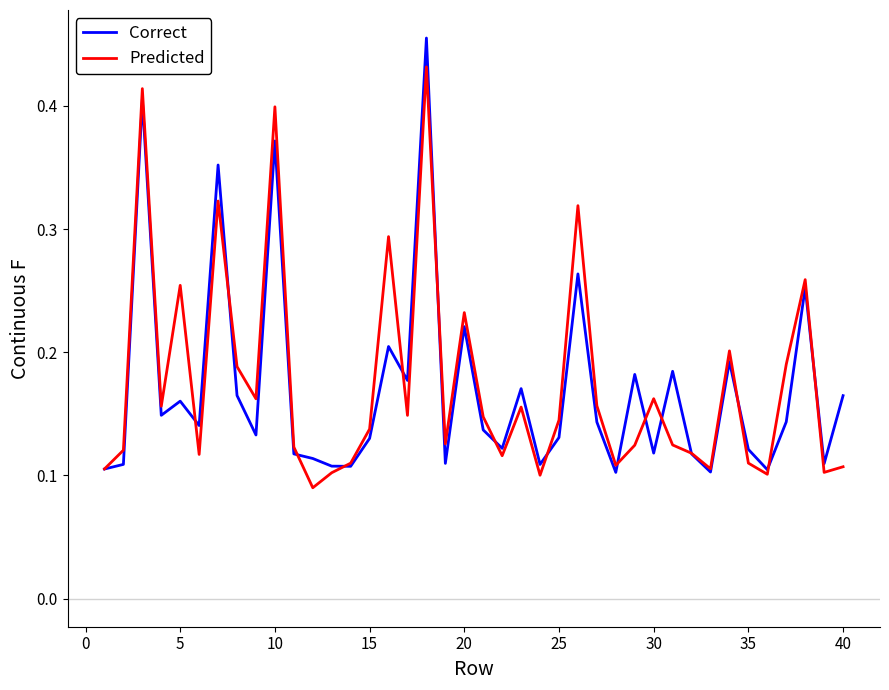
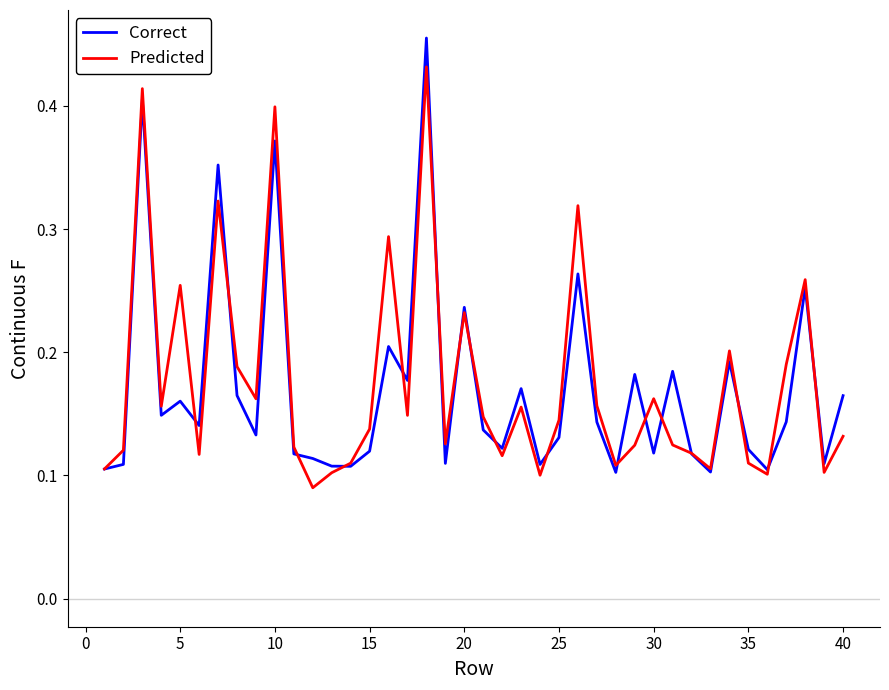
  {
    "Correct": {
      "5": 0.160,
      "10": 0.371,
-     "15": 0.130,
-     "20": 0.221,
+     "15": 0.120,
+     "20": 0.236,
      "25": 0.131,
      "30": 0.118,
      "35": 0.121,
      "40": 0.165
    },
    "Predicted": {
      "5": 0.254,
      "10": 0.399,
      "15": 0.138,
      "20": 0.232,
      "25": 0.145,
      "30": 0.162,
      "35": 0.110,
-     "40": 0.107
+     "40": 0.132
    }
  }
